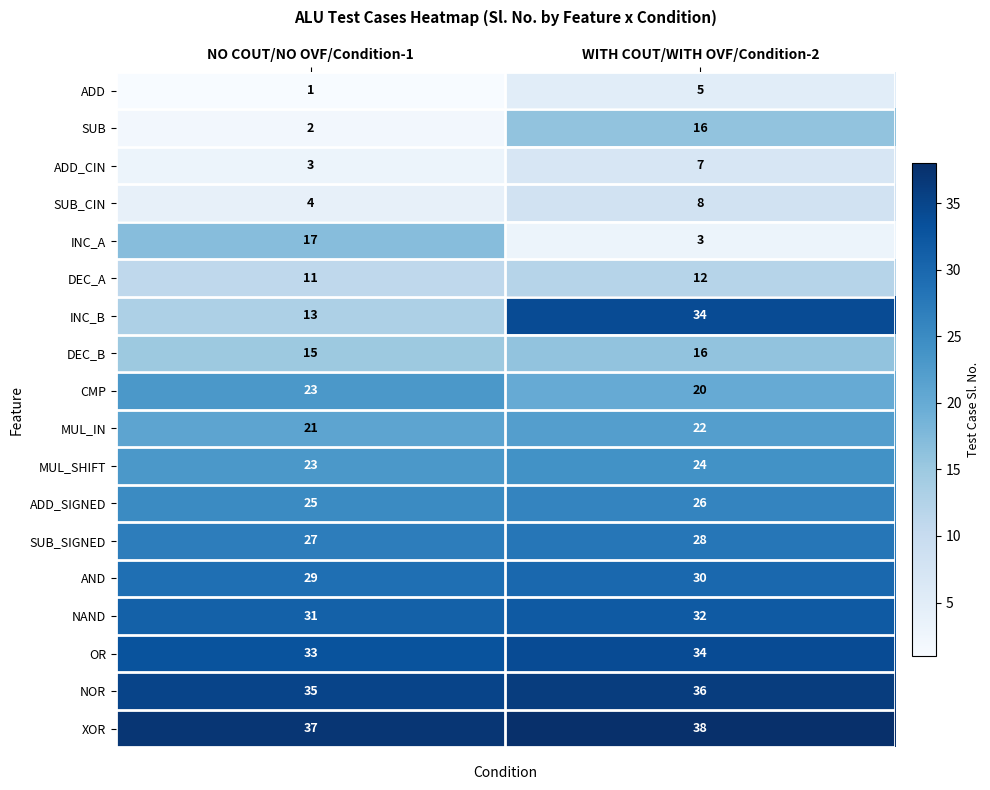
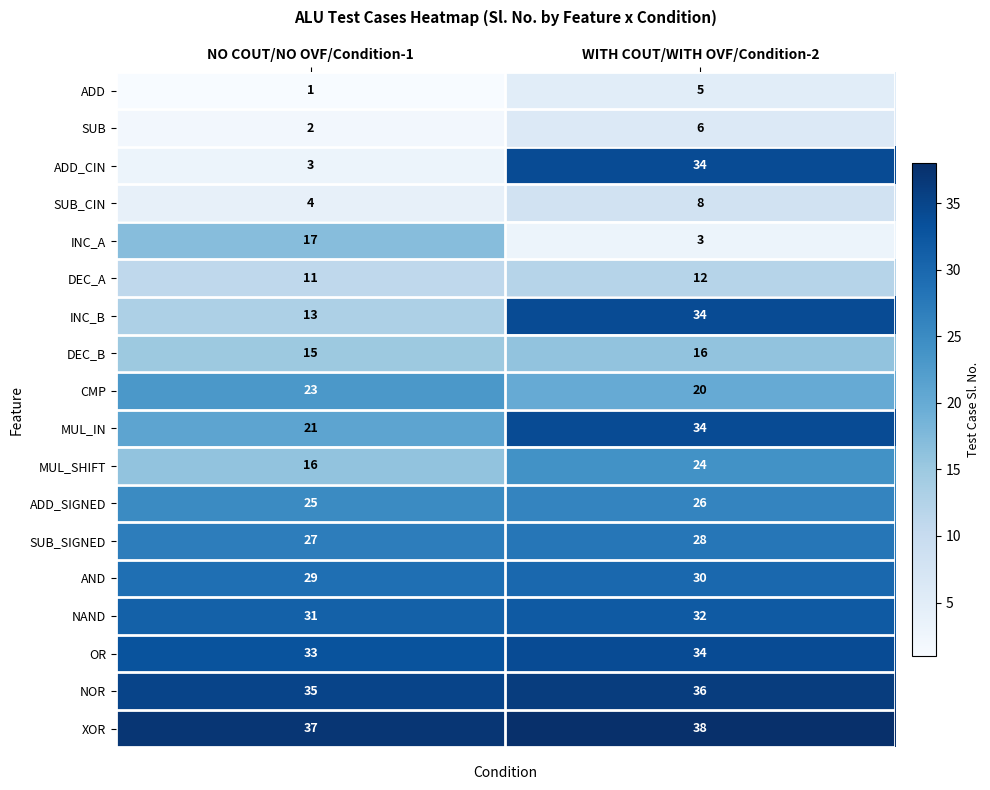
  {
    "ADD": {
      "NO COUT/NO OVF/Condition-1": 1,
      "WITH COUT/WITH OVF/Condition-2": 5
    },
    "SUB": {
      "NO COUT/NO OVF/Condition-1": 2,
-     "WITH COUT/WITH OVF/Condition-2": 16
+     "WITH COUT/WITH OVF/Condition-2": 6
    },
    "ADD_CIN": {
      "NO COUT/NO OVF/Condition-1": 3,
-     "WITH COUT/WITH OVF/Condition-2": 7
+     "WITH COUT/WITH OVF/Condition-2": 34
    },
    "SUB_CIN": {
      "NO COUT/NO OVF/Condition-1": 4,
      "WITH COUT/WITH OVF/Condition-2": 8
    },
    "INC_A": {
      "NO COUT/NO OVF/Condition-1": 17,
      "WITH COUT/WITH OVF/Condition-2": 3
    },
    "DEC_A": {
      "NO COUT/NO OVF/Condition-1": 11,
      "WITH COUT/WITH OVF/Condition-2": 12
    },
    "INC_B": {
      "NO COUT/NO OVF/Condition-1": 13,
      "WITH COUT/WITH OVF/Condition-2": 34
    },
    "DEC_B": {
      "NO COUT/NO OVF/Condition-1": 15,
      "WITH COUT/WITH OVF/Condition-2": 16
    },
    "CMP": {
      "NO COUT/NO OVF/Condition-1": 23,
      "WITH COUT/WITH OVF/Condition-2": 20
    },
    "MUL_IN": {
      "NO COUT/NO OVF/Condition-1": 21,
-     "WITH COUT/WITH OVF/Condition-2": 22
+     "WITH COUT/WITH OVF/Condition-2": 34
    },
    "MUL_SHIFT": {
-     "NO COUT/NO OVF/Condition-1": 23,
+     "NO COUT/NO OVF/Condition-1": 16,
      "WITH COUT/WITH OVF/Condition-2": 24
    },
    "ADD_SIGNED": {
      "NO COUT/NO OVF/Condition-1": 25,
      "WITH COUT/WITH OVF/Condition-2": 26
    },
    "SUB_SIGNED": {
      "NO COUT/NO OVF/Condition-1": 27,
      "WITH COUT/WITH OVF/Condition-2": 28
    },
    "AND": {
      "NO COUT/NO OVF/Condition-1": 29,
      "WITH COUT/WITH OVF/Condition-2": 30
    },
    "NAND": {
      "NO COUT/NO OVF/Condition-1": 31,
      "WITH COUT/WITH OVF/Condition-2": 32
    },
    "OR": {
      "NO COUT/NO OVF/Condition-1": 33,
      "WITH COUT/WITH OVF/Condition-2": 34
    },
    "NOR": {
      "NO COUT/NO OVF/Condition-1": 35,
      "WITH COUT/WITH OVF/Condition-2": 36
    },
    "XOR": {
      "NO COUT/NO OVF/Condition-1": 37,
      "WITH COUT/WITH OVF/Condition-2": 38
    }
  }
